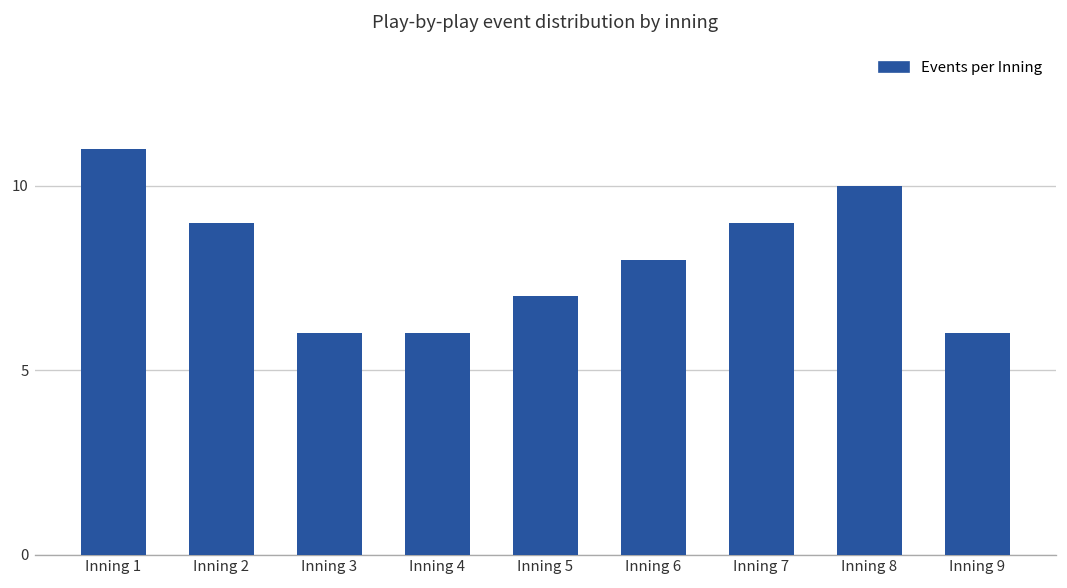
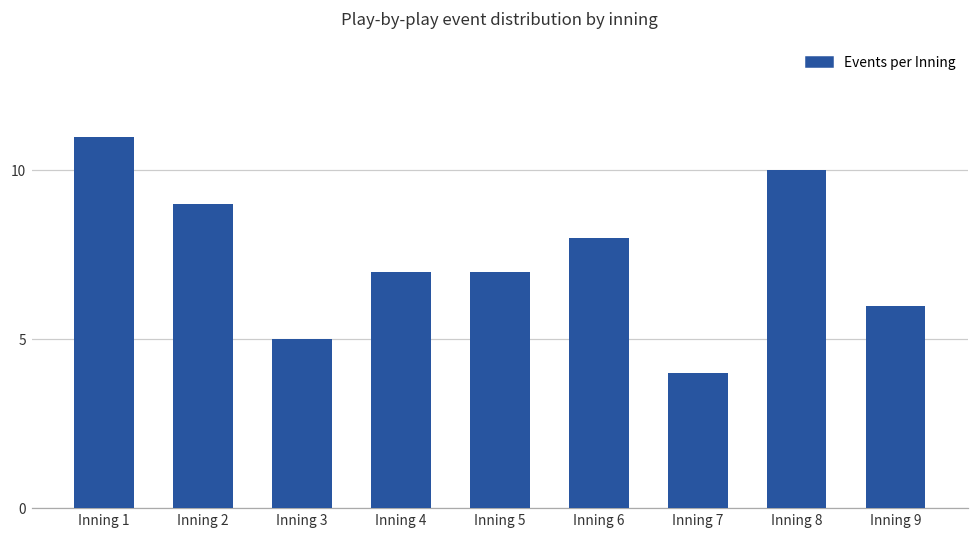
  {
    "Inning 1": 11,
    "Inning 2": 9,
-   "Inning 3": 6,
-   "Inning 4": 6,
+   "Inning 3": 5,
+   "Inning 4": 7,
    "Inning 5": 7,
    "Inning 6": 8,
-   "Inning 7": 9,
+   "Inning 7": 4,
    "Inning 8": 10,
    "Inning 9": 6
  }
